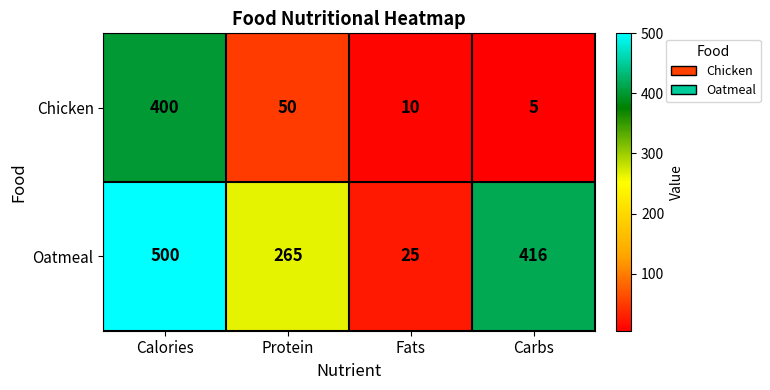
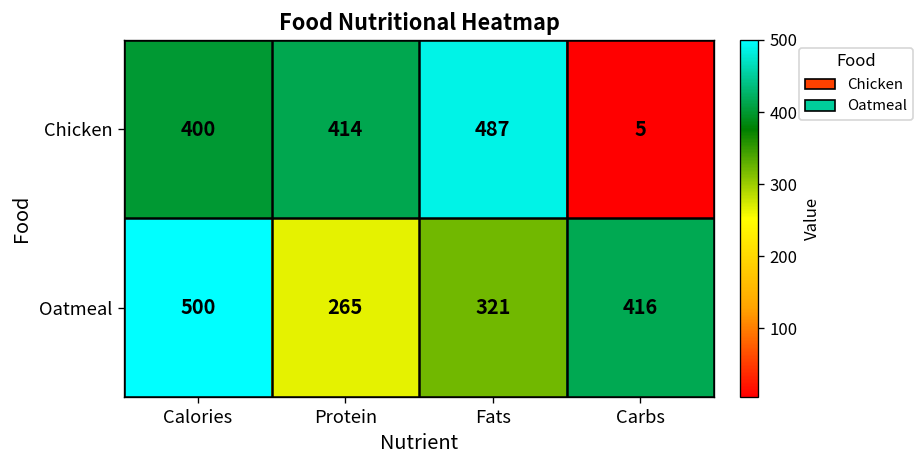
  {
    "Chicken": {
      "Calories": 400,
-     "Protein": 50,
-     "Fats": 10,
+     "Protein": 414,
+     "Fats": 487,
      "Carbs": 5
    },
    "Oatmeal": {
      "Calories": 500,
      "Protein": 265,
-     "Fats": 25,
+     "Fats": 321,
      "Carbs": 416
    }
  }
